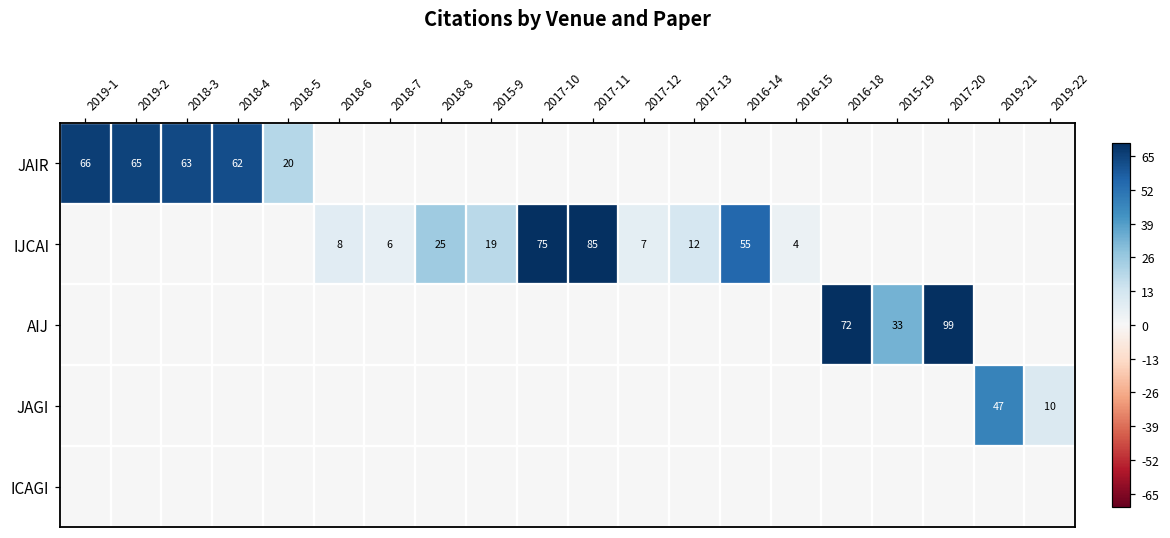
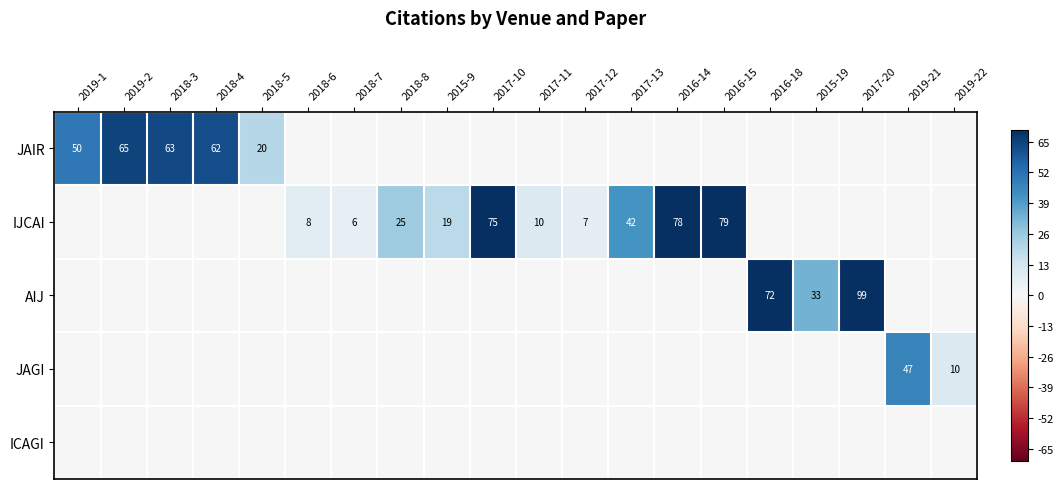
  {
    "JAIR": {
-     "2019-1": 66,
+     "2019-1": 50,
      "2019-2": 65,
      "2018-3": 63,
      "2018-4": 62,
      "2018-5": 20
    },
    "IJCAI": {
      "2018-6": 8,
      "2018-7": 6,
      "2018-8": 25,
      "2015-9": 19,
      "2017-10": 75,
-     "2017-11": 85,
+     "2017-11": 10,
      "2017-12": 7,
-     "2017-13": 12,
-     "2016-14": 55,
-     "2016-15": 4
+     "2017-13": 42,
+     "2016-14": 78,
+     "2016-15": 79
    },
    "AIJ": {
      "2016-18": 72,
      "2015-19": 33,
      "2017-20": 99
    },
    "JAGI": {
      "2019-21": 47,
      "2019-22": 10
    }
  }
